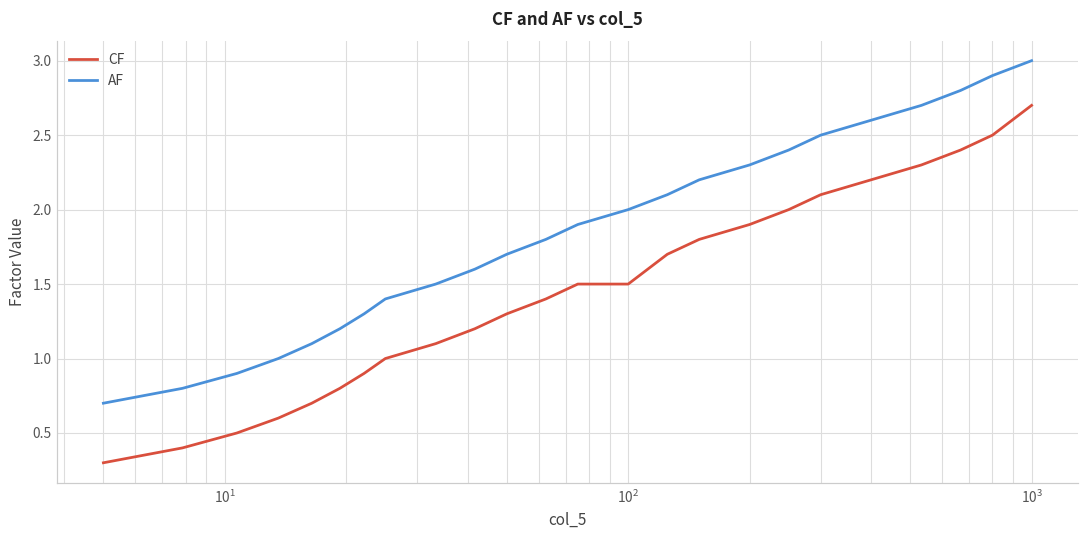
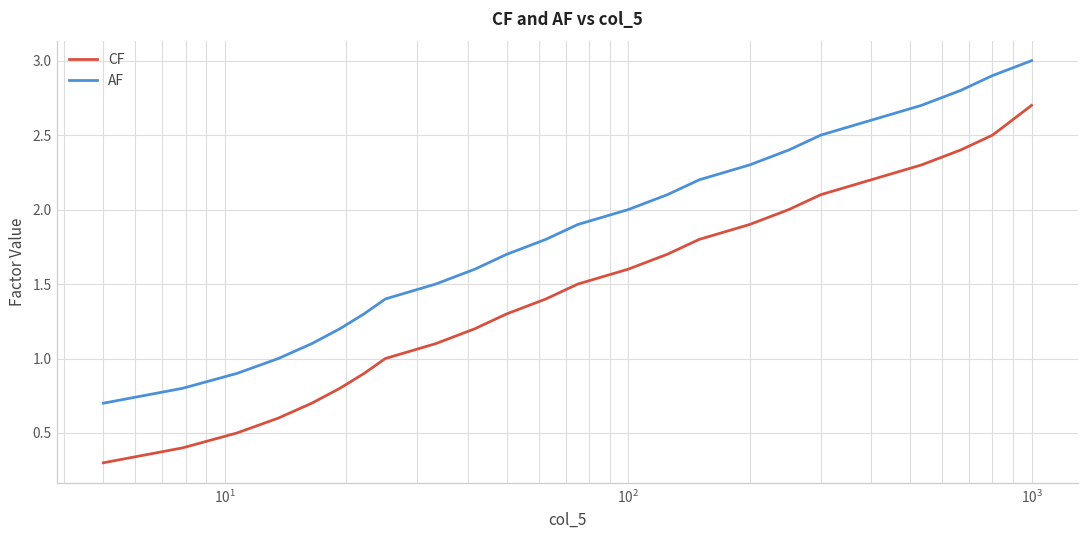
  {
    "CF": {
-     "10^2": 1.5,
+     "10^2": 1.6,
      "10^3": 2.7
    },
    "AF": {
      "10^2": 2.0,
      "10^3": 3.0
    }
  }
